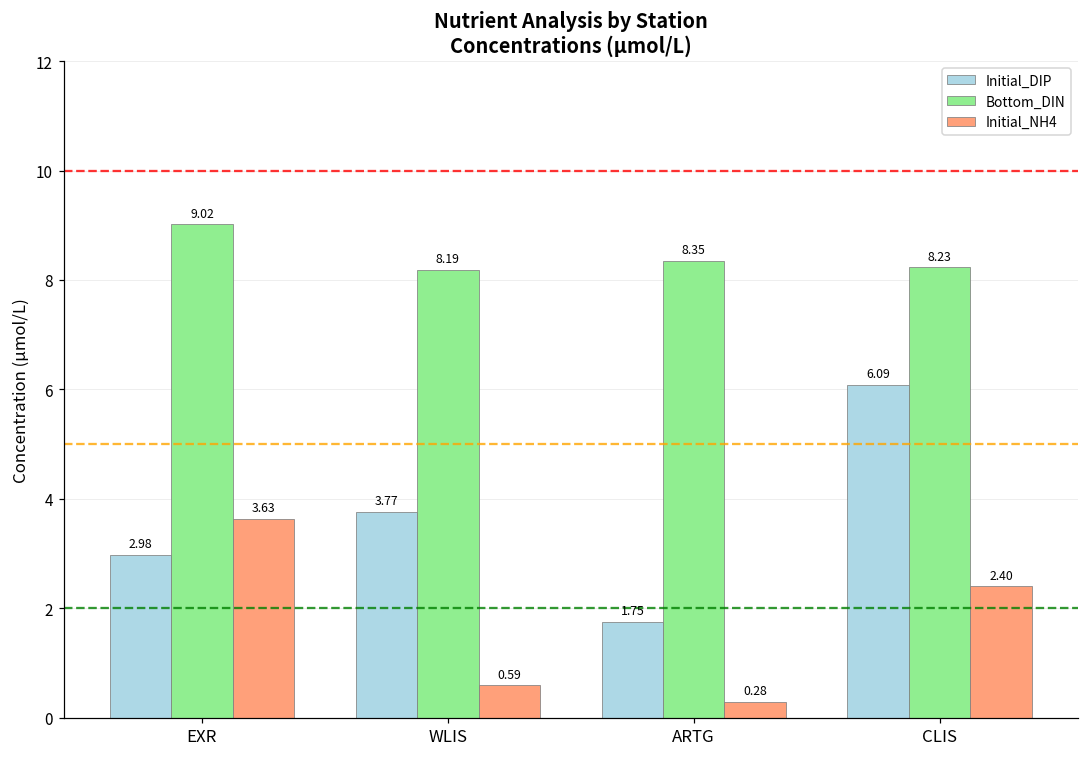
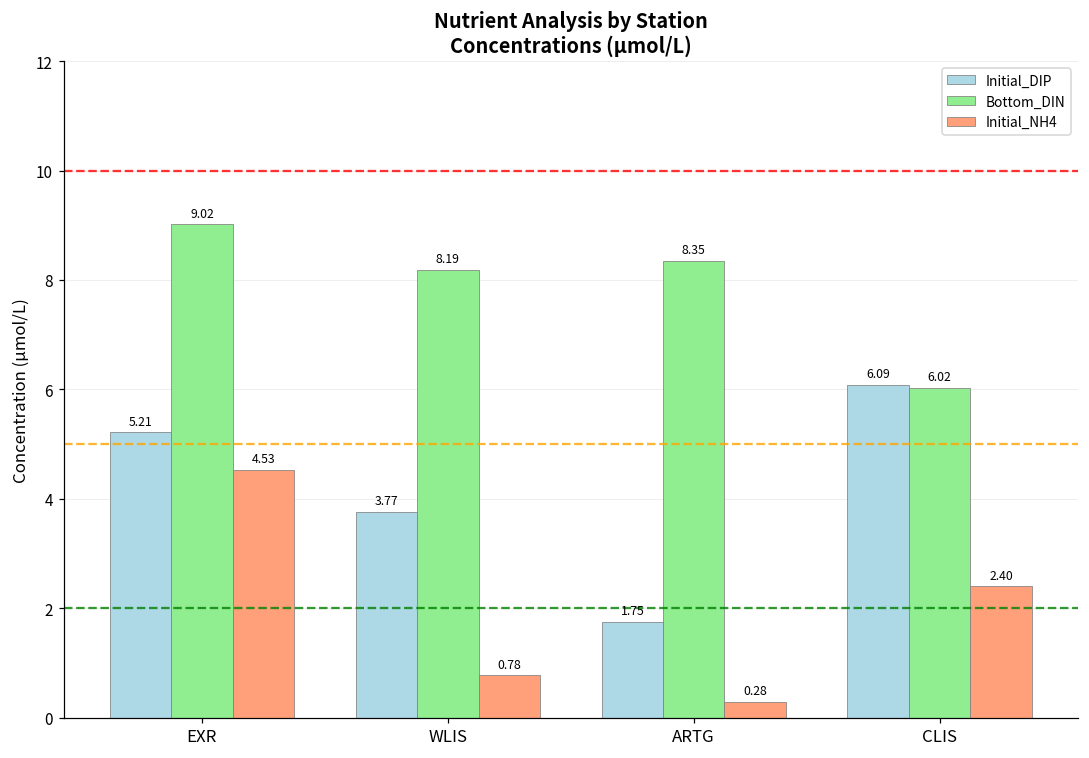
  {
    "Initial_DIP": {
-     "EXR": 2.98,
+     "EXR": 5.21,
      "WLIS": 3.77,
      "ARTG": 1.75,
      "CLIS": 6.09
    },
    "Bottom_DIN": {
      "EXR": 9.02,
      "WLIS": 8.19,
      "ARTG": 8.35,
-     "CLIS": 8.23
+     "CLIS": 6.02
    },
    "Initial_NH4": {
-     "EXR": 3.63,
-     "WLIS": 0.59,
+     "EXR": 4.53,
+     "WLIS": 0.78,
      "ARTG": 0.28,
      "CLIS": 2.40
    }
  }
